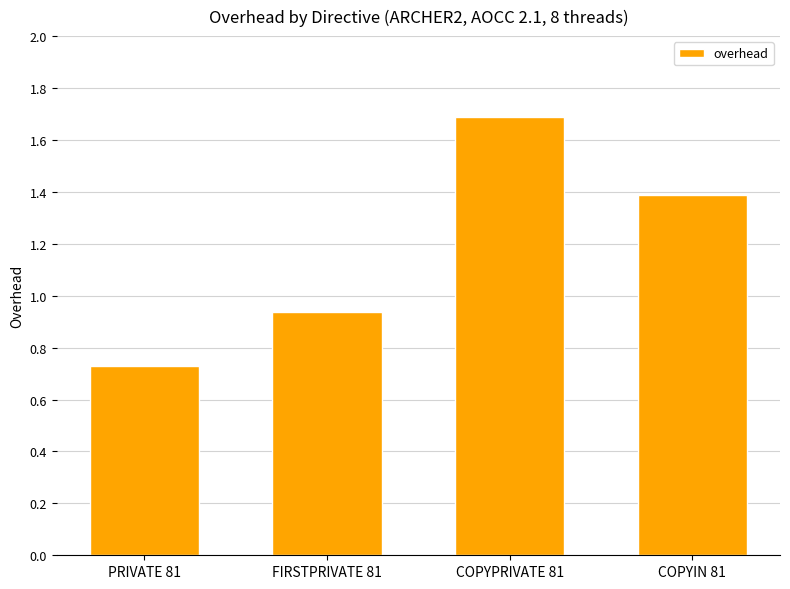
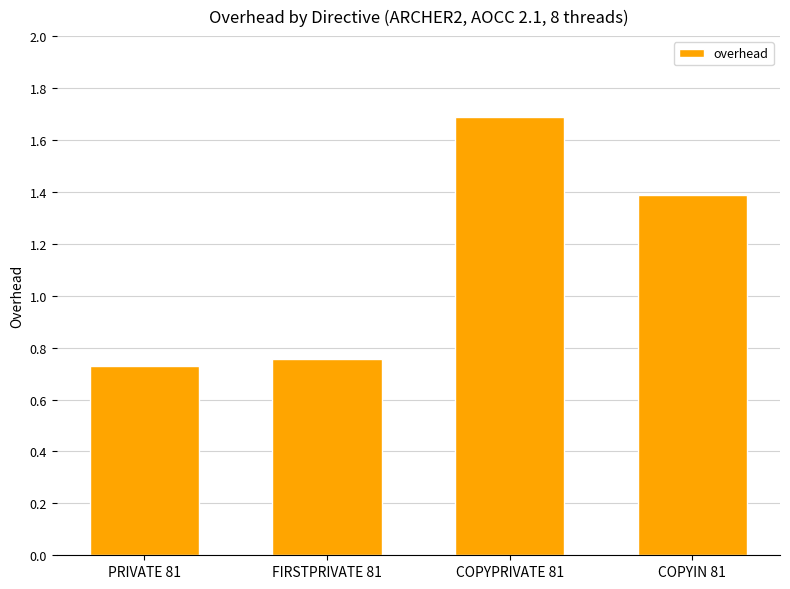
  {
    "PRIVATE 81": 0.73,
-   "FIRSTPRIVATE 81": 0.94,
+   "FIRSTPRIVATE 81": 0.75,
    "COPYPRIVATE 81": 1.69,
    "COPYIN 81": 1.39
  }
